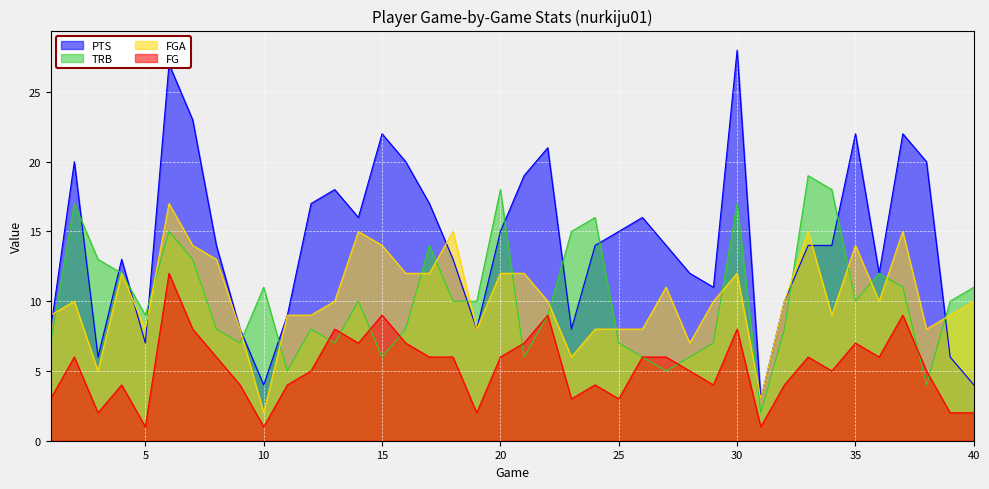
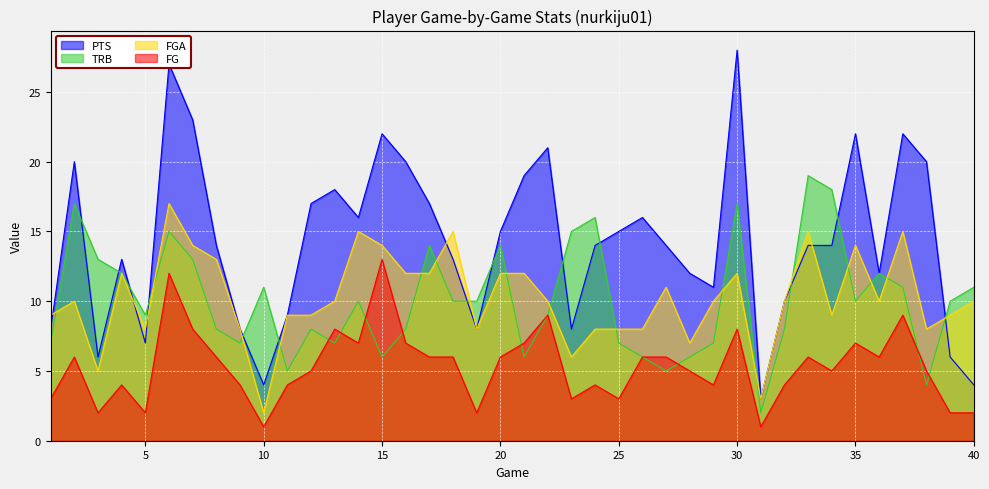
  {
    "PTS": {
      "5": 7,
      "10": 4,
      "15": 22,
      "20": 15,
      "25": 15,
      "30": 28,
      "35": 22,
      "40": 4
    },
    "TRB": {
      "5": 9,
      "10": 11,
      "15": 6,
-     "20": 18,
+     "20": 14,
      "25": 7,
      "30": 17,
      "35": 10,
      "40": 11
    },
    "FGA": {
      "5": 8,
      "10": 2,
      "15": 14,
      "20": 12,
      "25": 8,
      "30": 12,
      "35": 14,
      "40": 10
    },
    "FG": {
-     "5": 1,
+     "5": 2,
      "10": 1,
-     "15": 9,
+     "15": 13,
      "20": 6,
      "25": 3,
      "30": 8,
      "35": 7,
      "40": 2
    }
  }
